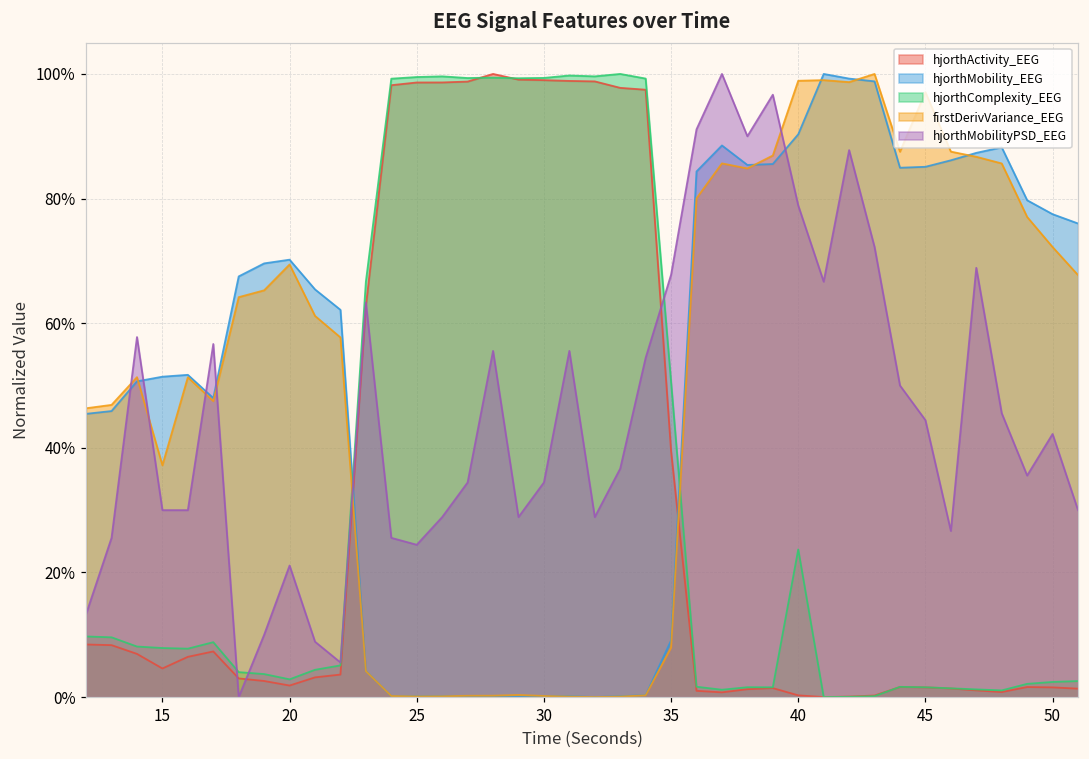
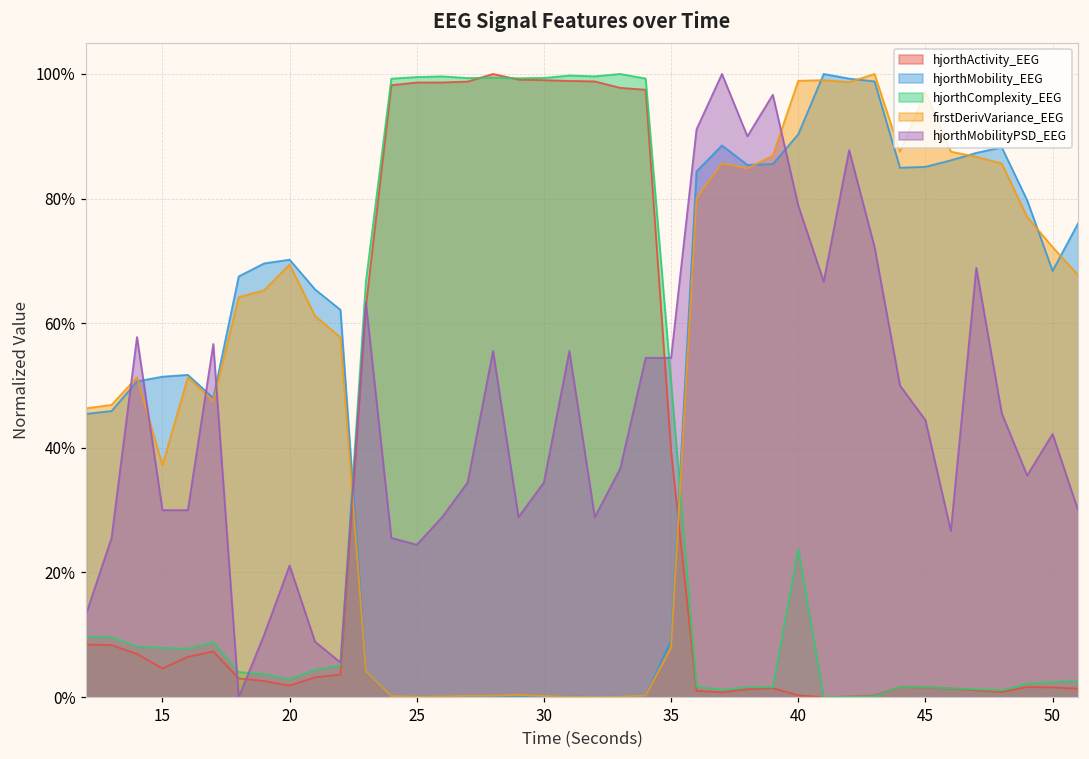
  {
    "hjorthActivity_EEG": {
      "15": "5%",
      "20": "2%",
      "25": "99%",
      "35": "39%",
      "40": "0%",
      "50": "2%"
    },
    "hjorthMobility_EEG": {
      "15": "51%",
      "20": "70%",
      "35": "9%",
      "40": "90%",
      "45": "85%",
-     "50": "77%"
+     "50": "68%"
    },
    "hjorthComplexity_EEG": {
      "15": "8%",
      "20": "3%",
      "25": "100%",
      "35": "51%",
      "40": "24%",
      "50": "2%"
    },
    "firstDerivVariance_EEG": {
      "15": "37%",
      "20": "69%",
      "35": "8%",
      "40": "99%",
      "50": "72%"
    },
    "hjorthMobilityPSD_EEG": {
      "15": "30%",
      "20": "21%",
      "25": "24%",
      "30": "34%",
-     "35": "68%",
+     "35": "54%",
      "40": "79%",
      "45": "44%",
      "50": "42%"
    }
  }
